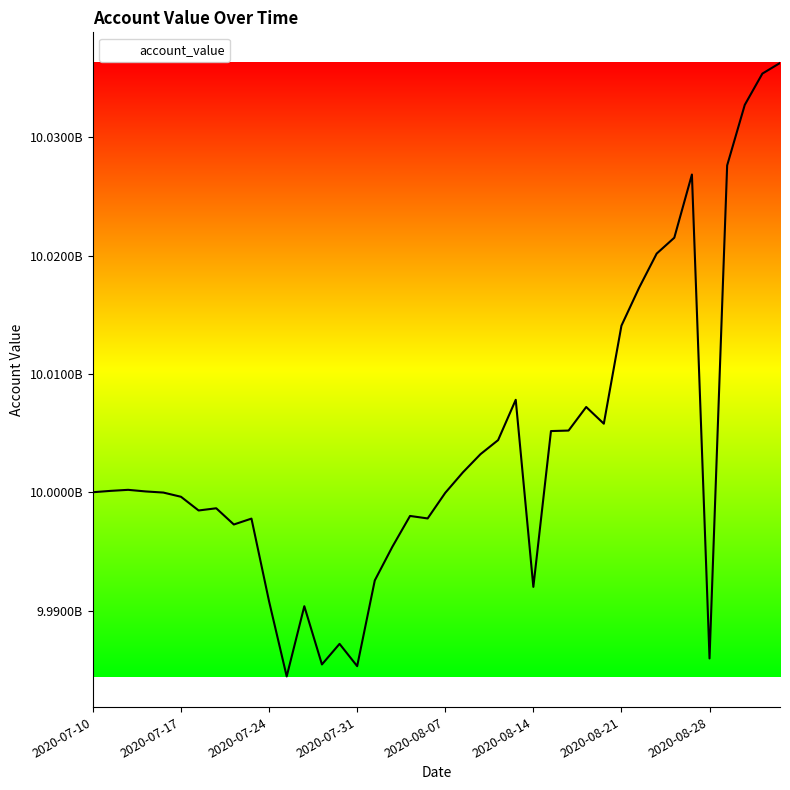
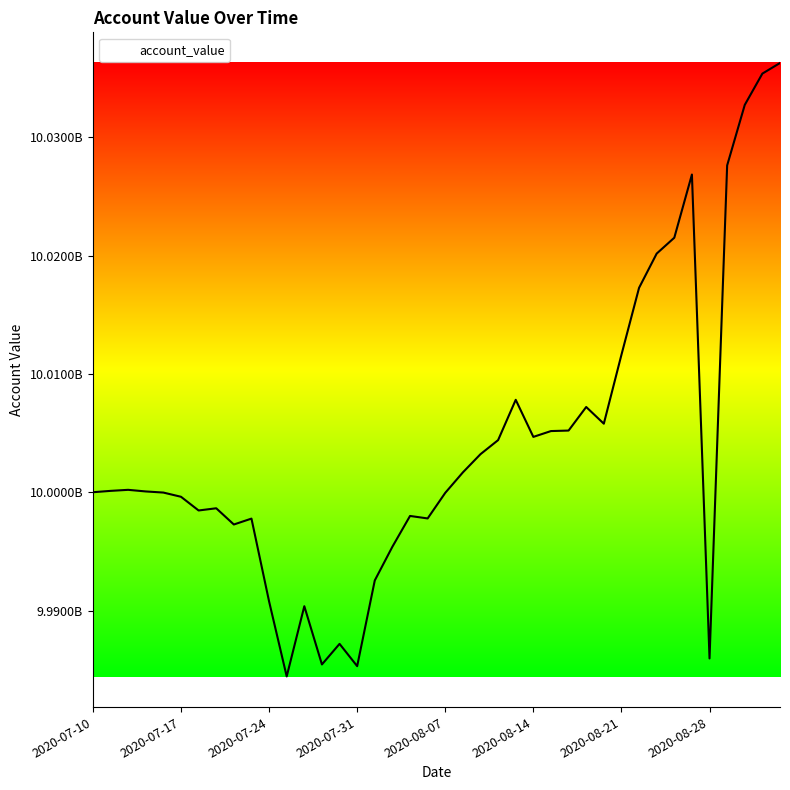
  {
    "2020-07-10": 10000000000,
    "2020-07-17": 9999600000,
    "2020-07-24": 9990800000,
    "2020-07-31": 9985300000,
    "2020-08-07": 9999900000,
-   "2020-08-14": 9992000000,
-   "2020-08-21": 10014100000,
+   "2020-08-14": 10004700000,
+   "2020-08-21": 10011600000,
    "2020-08-28": 9985900000
  }
